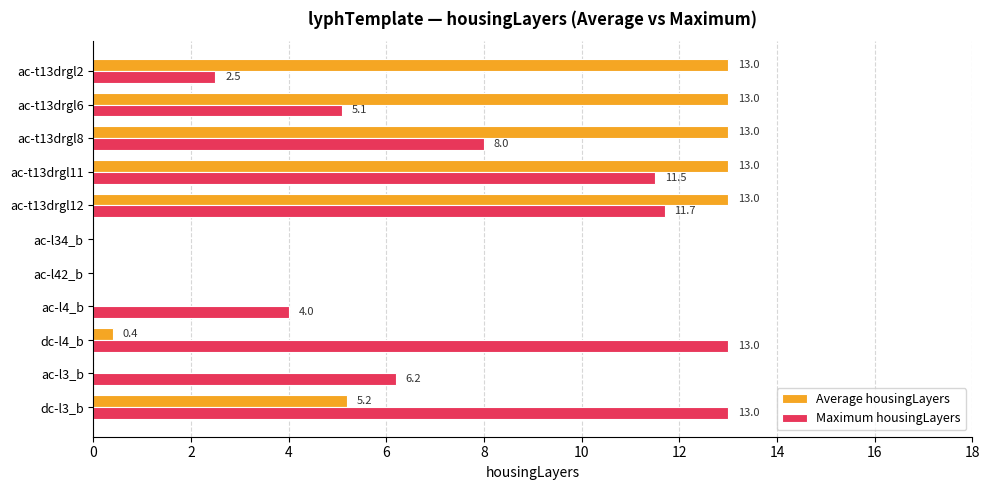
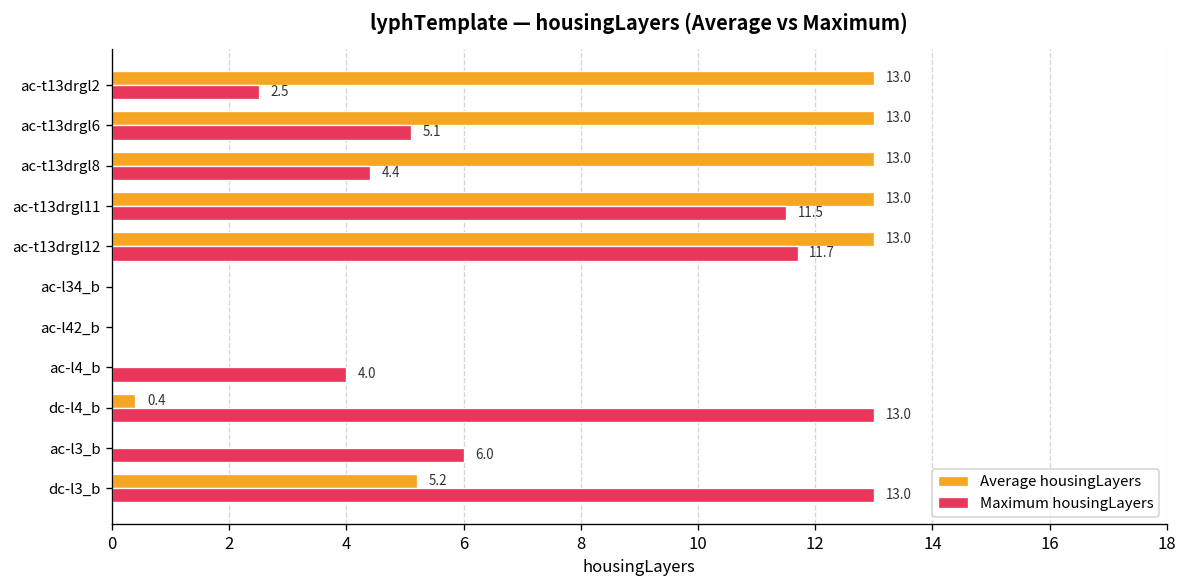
  {
    "Average housingLayers": {
      "ac-t13drgl2": 13.0,
      "ac-t13drgl6": 13.0,
      "ac-t13drgl8": 13.0,
      "ac-t13drgl11": 13.0,
      "ac-t13drgl12": 13.0,
      "dc-l4_b": 0.4,
      "dc-l3_b": 5.2
    },
    "Maximum housingLayers": {
      "ac-t13drgl2": 2.5,
      "ac-t13drgl6": 5.1,
-     "ac-t13drgl8": 8.0,
+     "ac-t13drgl8": 4.4,
      "ac-t13drgl11": 11.5,
      "ac-t13drgl12": 11.7,
      "ac-l4_b": 4.0,
      "dc-l4_b": 13.0,
-     "ac-l3_b": 6.2,
+     "ac-l3_b": 6.0,
      "dc-l3_b": 13.0
    }
  }
